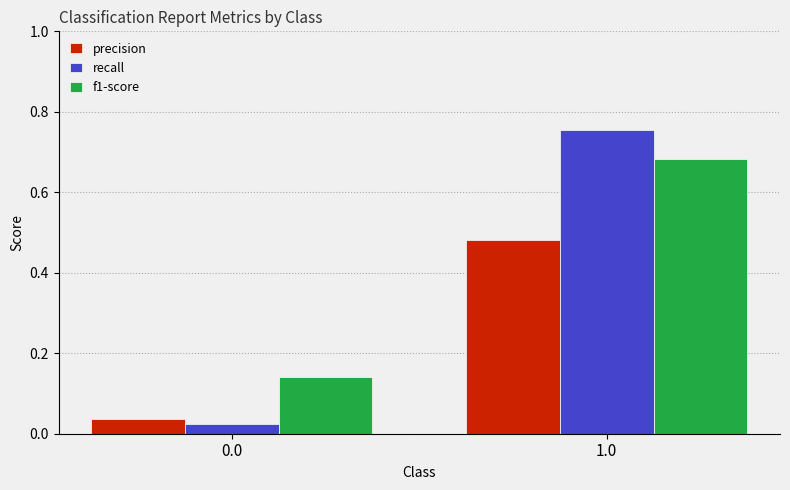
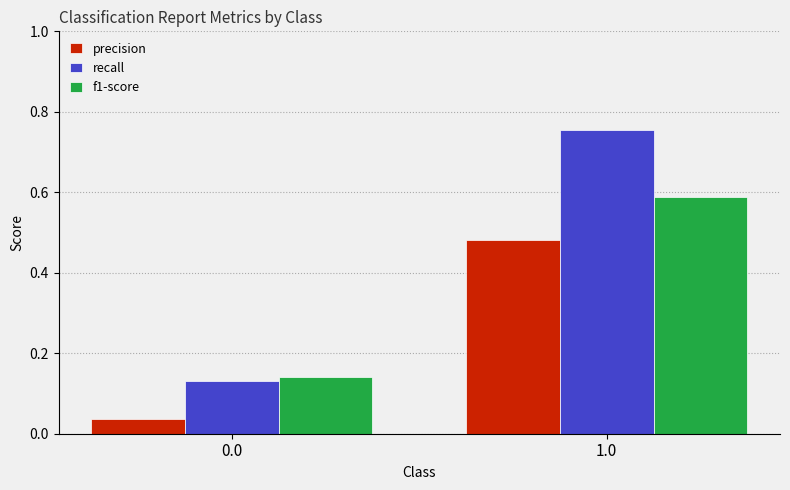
  {
    "precision": {
      "0.0": 0.04,
      "1.0": 0.48
    },
    "recall": {
-     "0.0": 0.02,
+     "0.0": 0.13,
      "1.0": 0.76
    },
    "f1-score": {
      "0.0": 0.14,
-     "1.0": 0.68
+     "1.0": 0.59
    }
  }
